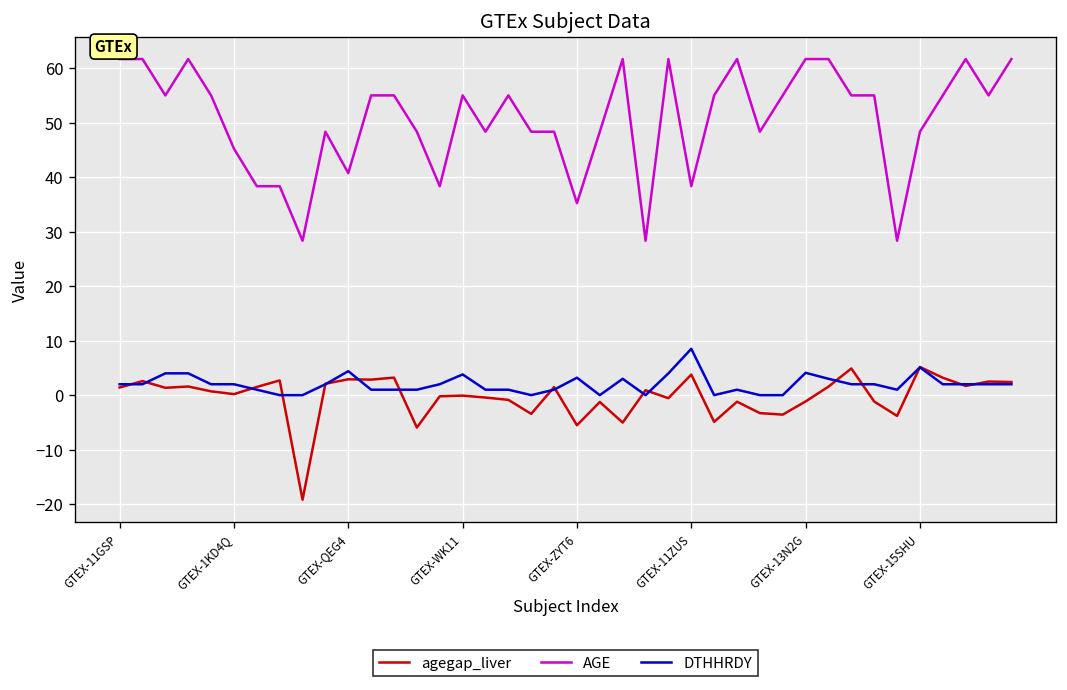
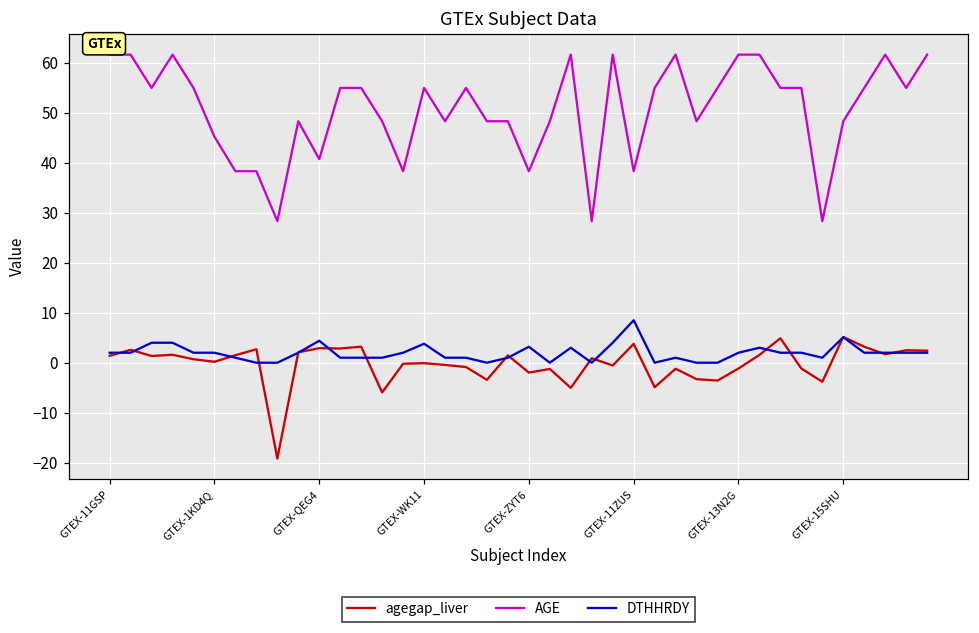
  {
    "agegap_liver": {
      "GTEX-11GSP": 1,
      "GTEX-1KD4Q": 0,
      "GTEX-QEG4": 3,
      "GTEX-WK11": 0,
-     "GTEX-ZYT6": -6,
+     "GTEX-ZYT6": -2,
      "GTEX-11ZUS": 4,
      "GTEX-13N2G": -1
    },
    "AGE": {
      "GTEX-1KD4Q": 45,
      "GTEX-QEG4": 41,
      "GTEX-WK11": 55,
-     "GTEX-ZYT6": 35,
+     "GTEX-ZYT6": 38,
      "GTEX-11ZUS": 38,
      "GTEX-13N2G": 62,
      "GTEX-15SHU": 48
    },
    "DTHHRDY": {
      "GTEX-11GSP": 2,
      "GTEX-1KD4Q": 2,
      "GTEX-QEG4": 4,
      "GTEX-WK11": 4,
      "GTEX-ZYT6": 3,
      "GTEX-11ZUS": 9,
-     "GTEX-13N2G": 4
+     "GTEX-13N2G": 2
    }
  }
